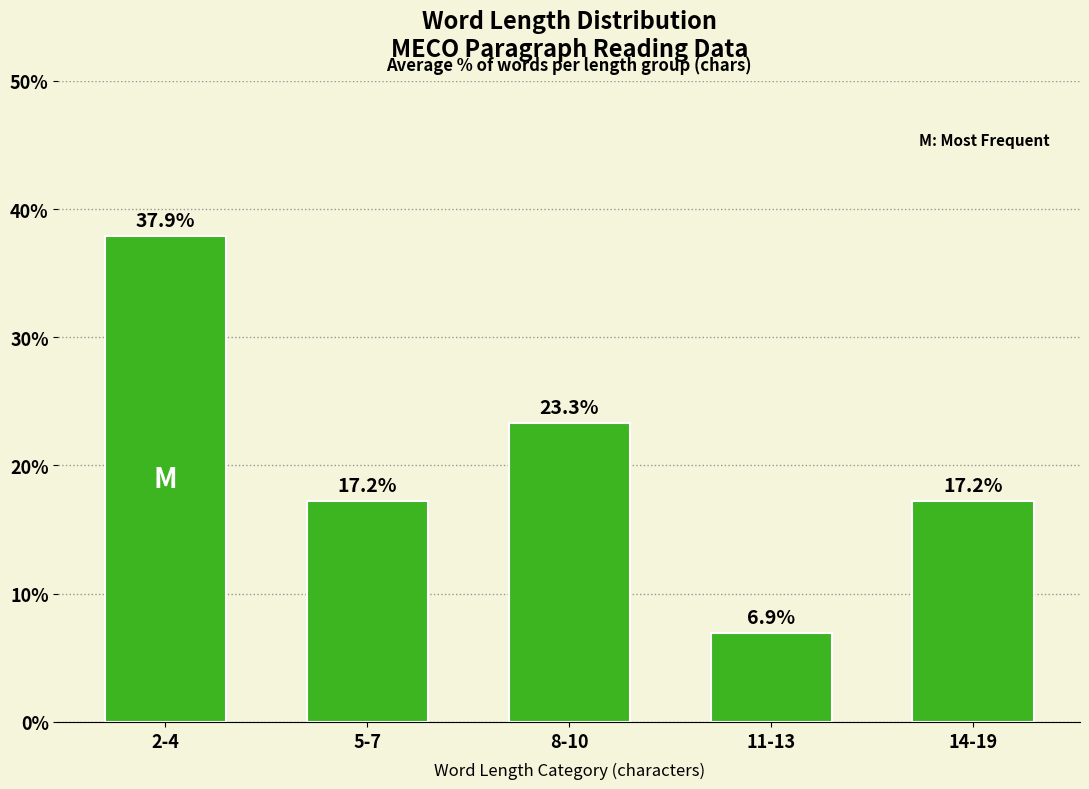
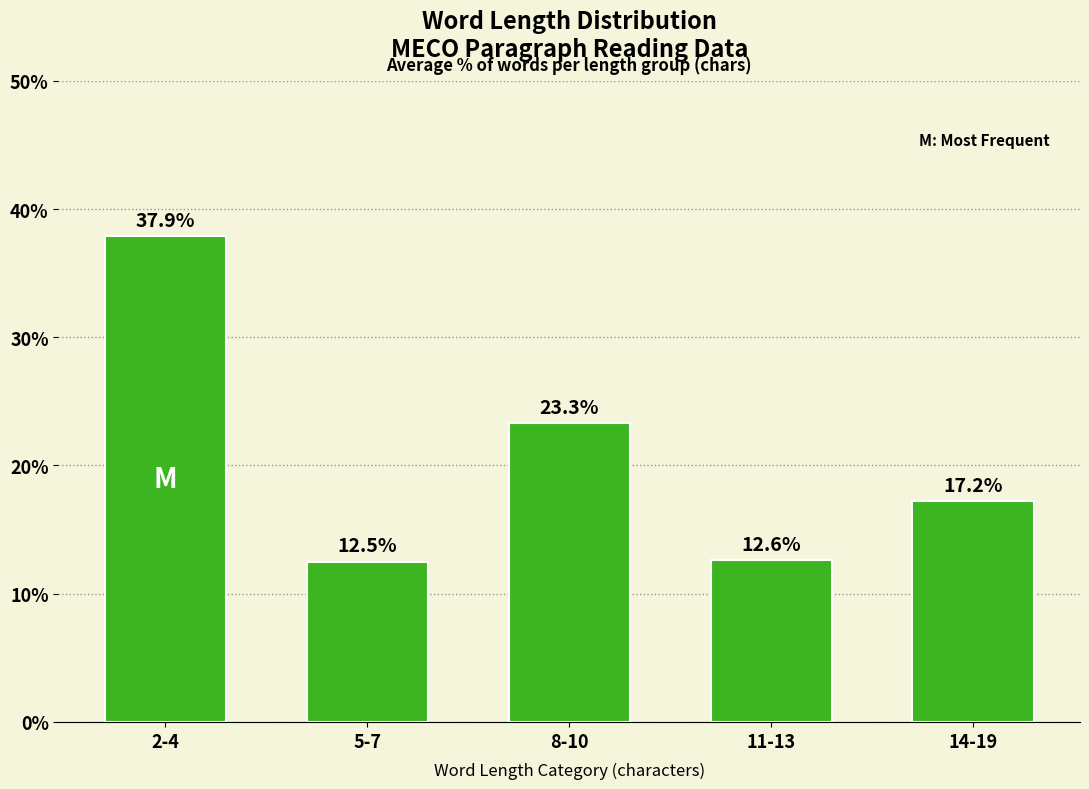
  {
    "2-4": "37.9%",
-   "5-7": "17.2%",
+   "5-7": "12.5%",
    "8-10": "23.3%",
-   "11-13": "6.9%",
+   "11-13": "12.6%",
    "14-19": "17.2%"
  }
